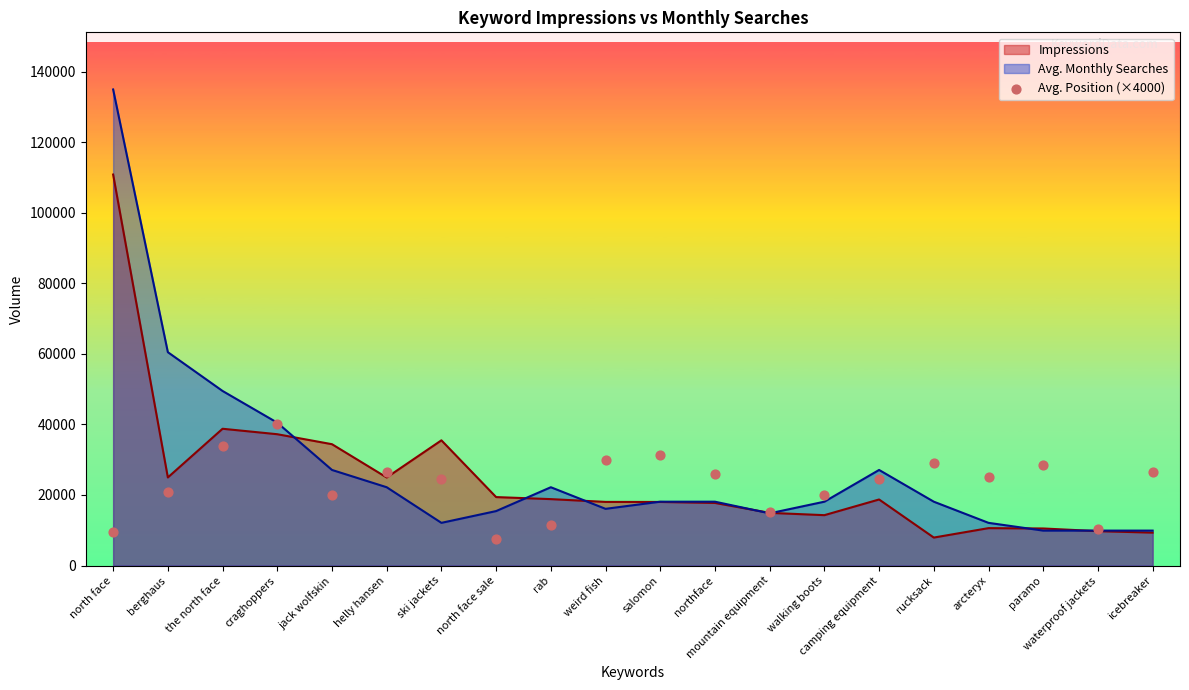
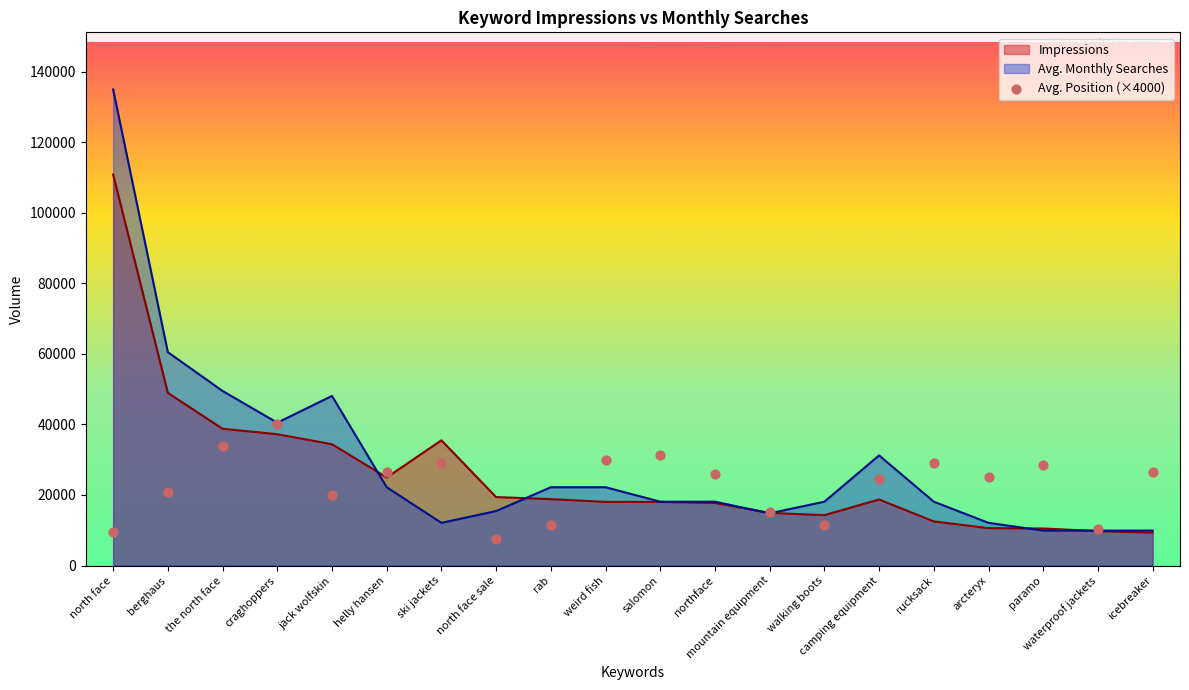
  {
    "Impressions": {
      "north face": 111000,
-     "berghaus": 25000,
+     "berghaus": 49000,
      "the north face": 39000,
      "craghoppers": 37000,
      "jack wolfskin": 34000,
      "helly hansen": 25000,
      "ski jackets": 36000,
      "north face sale": 19000,
      "rab": 19000,
      "weird fish": 18000,
      "walking boots": 14000,
      "camping equipment": 19000,
-     "rucksack": 8000,
+     "rucksack": 13000,
      "arcteryx": 11000
    },
    "Avg. Monthly Searches": {
      "north face": 135000,
      "berghaus": 61000,
      "the north face": 50000,
-     "jack wolfskin": 27000,
+     "jack wolfskin": 48000,
      "helly hansen": 22000,
      "ski jackets": 12000,
      "north face sale": 15000,
      "rab": 22000,
-     "weird fish": 16000,
+     "weird fish": 22000,
      "walking boots": 18000,
-     "camping equipment": 27000,
+     "camping equipment": 31000,
      "rucksack": 18000,
      "arcteryx": 12000
    },
    "Avg. Position (×4000)": {
-     "ski jackets": 24000,
-     "walking boots": 20000
+     "ski jackets": 29000,
+     "walking boots": 12000
    }
  }
